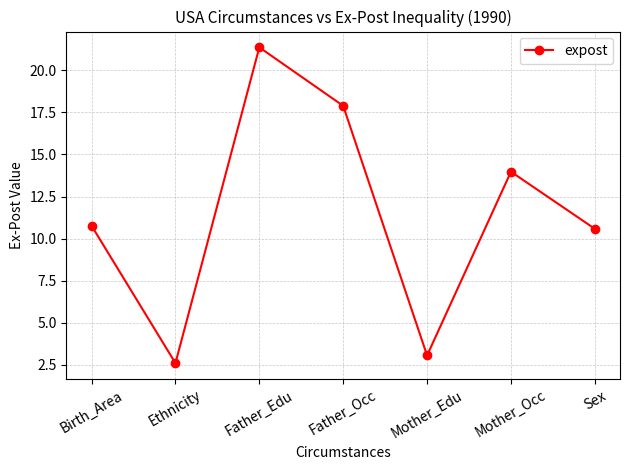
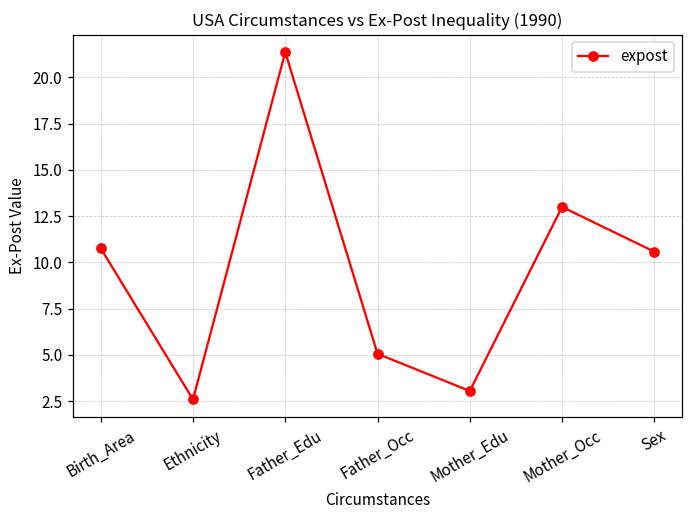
  {
    "Birth_Area": 10.8,
    "Ethnicity": 2.6,
    "Father_Edu": 21.4,
-   "Father_Occ": 17.9,
+   "Father_Occ": 5.1,
    "Mother_Edu": 3.0,
-   "Mother_Occ": 14.0,
+   "Mother_Occ": 13.0,
    "Sex": 10.6
  }
